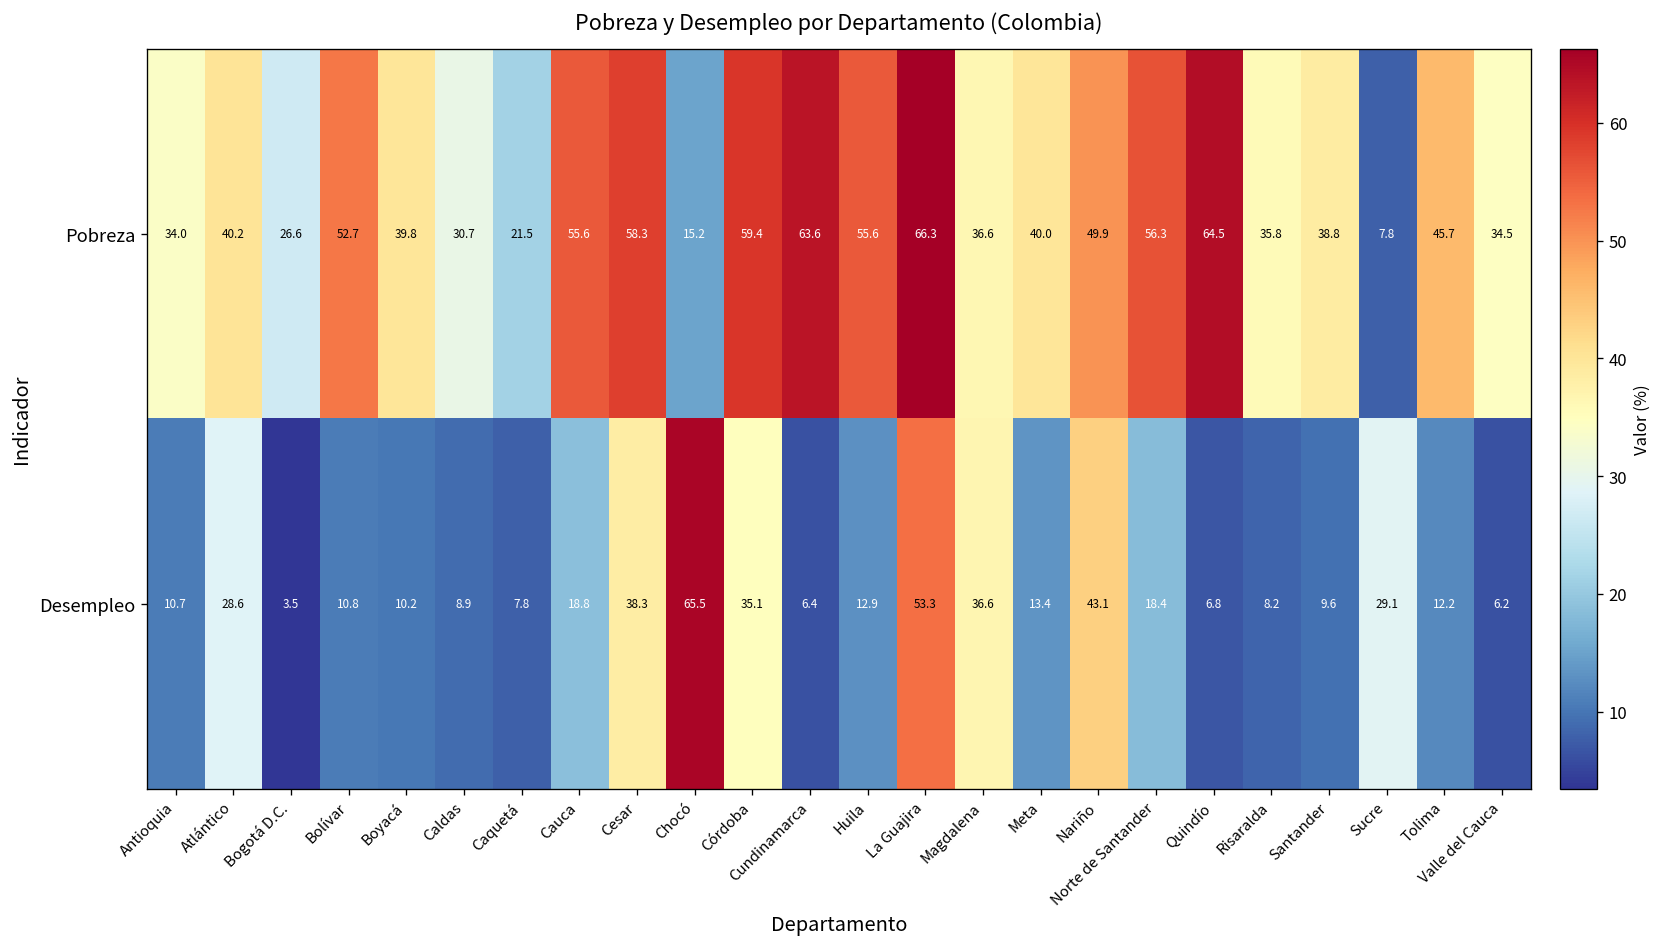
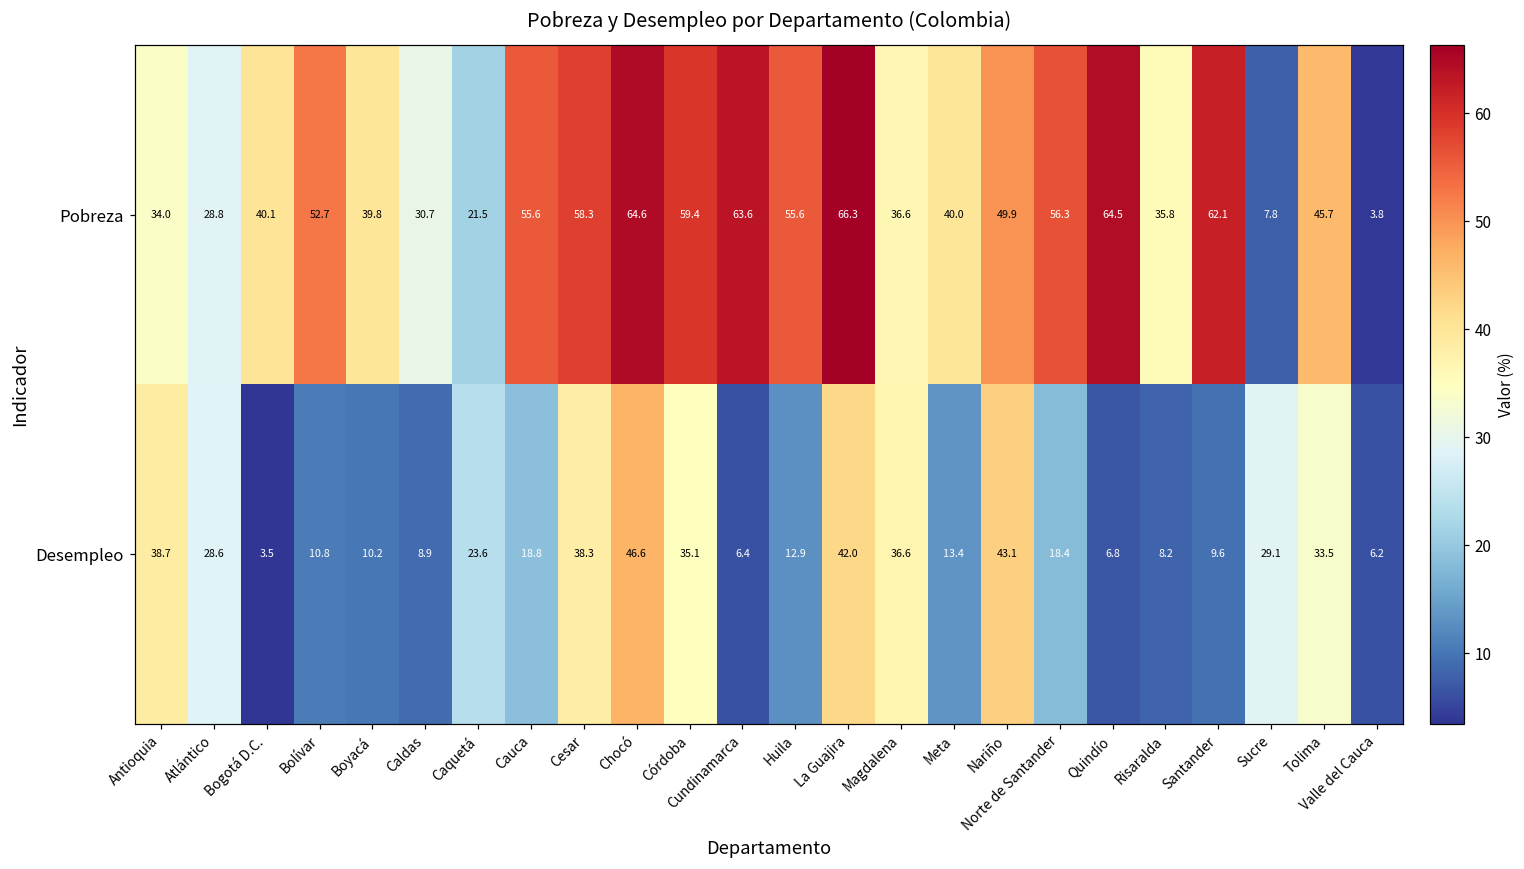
  {
    "Pobreza": {
      "Antioquia": 34.0,
-     "Atlántico": 40.2,
-     "Bogotá D.C.": 26.6,
+     "Atlántico": 28.8,
+     "Bogotá D.C.": 40.1,
      "Bolívar": 52.7,
      "Boyacá": 39.8,
      "Caldas": 30.7,
      "Caquetá": 21.5,
      "Cauca": 55.6,
      "Cesar": 58.3,
-     "Chocó": 15.2,
+     "Chocó": 64.6,
      "Córdoba": 59.4,
      "Cundinamarca": 63.6,
      "Huila": 55.6,
      "La Guajira": 66.3,
      "Magdalena": 36.6,
      "Meta": 40.0,
      "Nariño": 49.9,
      "Norte de Santander": 56.3,
      "Quindío": 64.5,
      "Risaralda": 35.8,
-     "Santander": 38.8,
+     "Santander": 62.1,
      "Sucre": 7.8,
      "Tolima": 45.7,
-     "Valle del Cauca": 34.5
+     "Valle del Cauca": 3.8
    },
    "Desempleo": {
-     "Antioquia": 10.7,
+     "Antioquia": 38.7,
      "Atlántico": 28.6,
      "Bogotá D.C.": 3.5,
      "Bolívar": 10.8,
      "Boyacá": 10.2,
      "Caldas": 8.9,
-     "Caquetá": 7.8,
+     "Caquetá": 23.6,
      "Cauca": 18.8,
      "Cesar": 38.3,
-     "Chocó": 65.5,
+     "Chocó": 46.6,
      "Córdoba": 35.1,
      "Cundinamarca": 6.4,
      "Huila": 12.9,
-     "La Guajira": 53.3,
+     "La Guajira": 42.0,
      "Magdalena": 36.6,
      "Meta": 13.4,
      "Nariño": 43.1,
      "Norte de Santander": 18.4,
      "Quindío": 6.8,
      "Risaralda": 8.2,
      "Santander": 9.6,
      "Sucre": 29.1,
-     "Tolima": 12.2,
+     "Tolima": 33.5,
      "Valle del Cauca": 6.2
    }
  }
